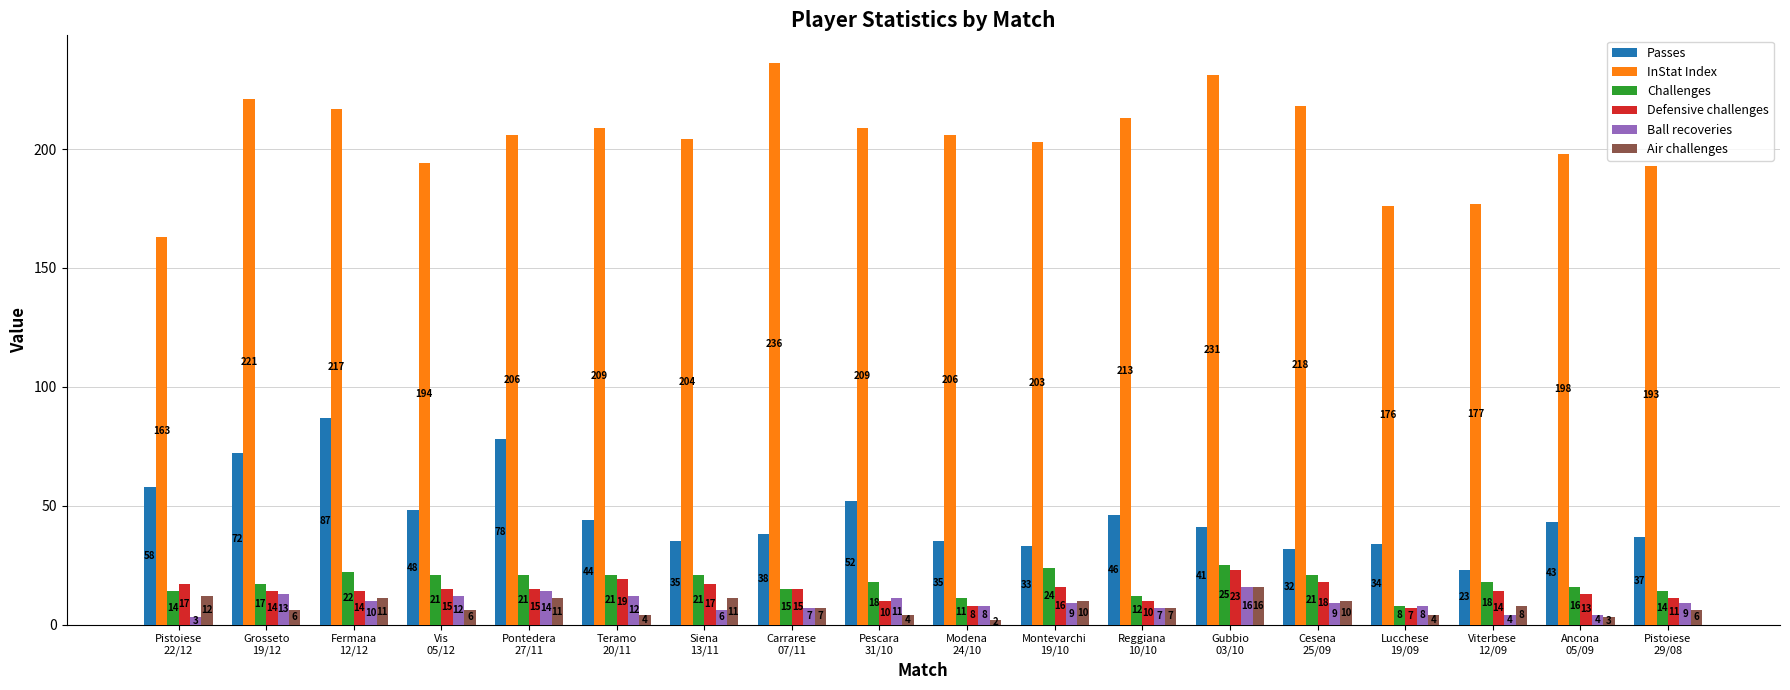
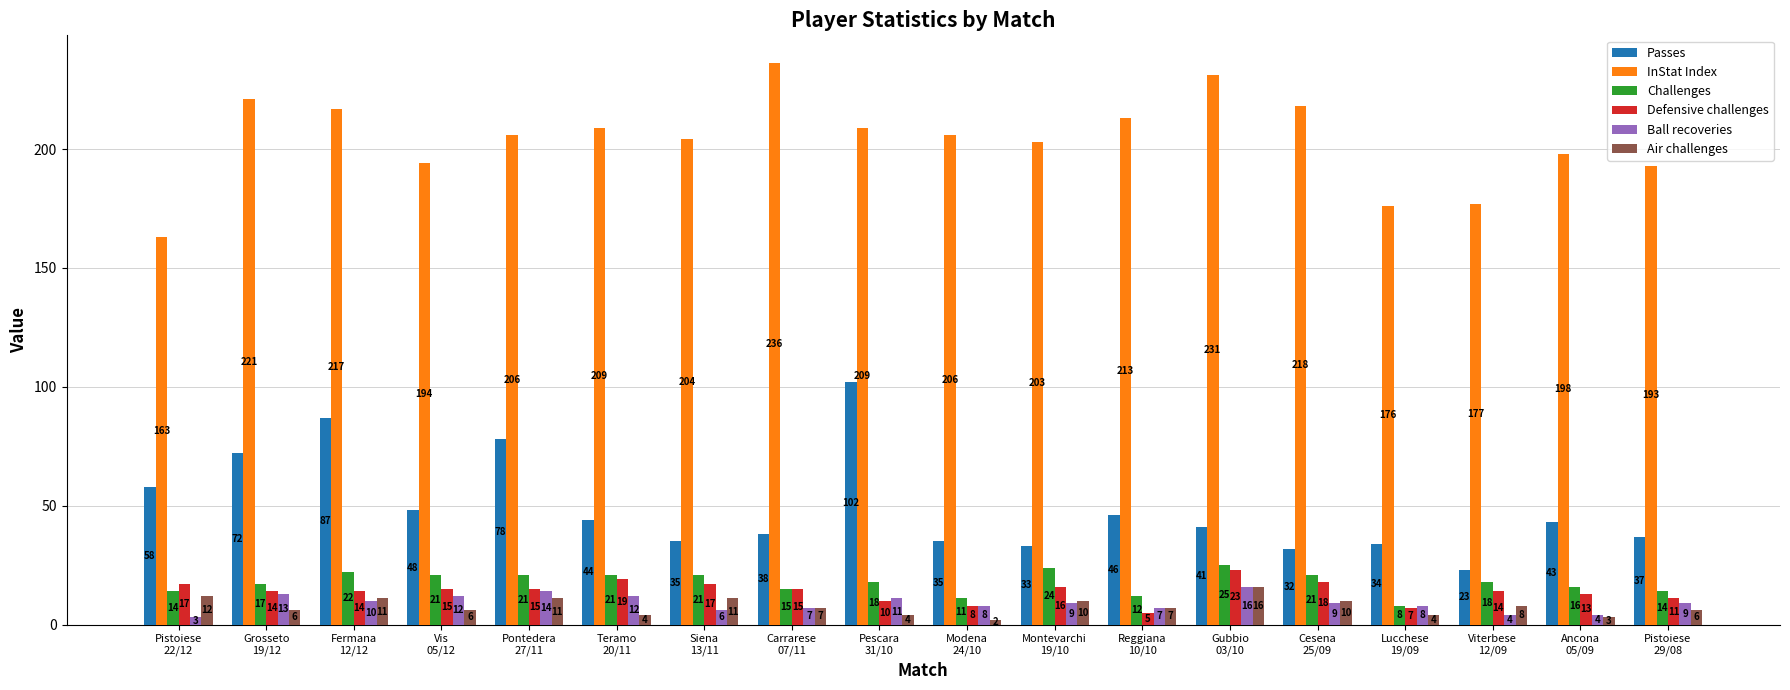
  {
    "Passes": {
      "Pistoiese 22/12": 58,
      "Grosseto 19/12": 72,
      "Fermana 12/12": 87,
      "Vis 05/12": 48,
      "Pontedera 27/11": 78,
      "Teramo 20/11": 44,
      "Siena 13/11": 35,
      "Carrarese 07/11": 38,
-     "Pescara 31/10": 52,
+     "Pescara 31/10": 102,
      "Modena 24/10": 35,
      "Montevarchi 19/10": 33,
      "Reggiana 10/10": 46,
      "Gubbio 03/10": 41,
      "Cesena 25/09": 32,
      "Lucchese 19/09": 34,
      "Viterbese 12/09": 23,
      "Ancona 05/09": 43,
      "Pistoiese 29/08": 37
    },
    "InStat Index": {
      "Pistoiese 22/12": 163,
      "Grosseto 19/12": 221,
      "Fermana 12/12": 217,
      "Vis 05/12": 194,
      "Pontedera 27/11": 206,
      "Teramo 20/11": 209,
      "Siena 13/11": 204,
      "Carrarese 07/11": 236,
      "Pescara 31/10": 209,
      "Modena 24/10": 206,
      "Montevarchi 19/10": 203,
      "Reggiana 10/10": 213,
      "Gubbio 03/10": 231,
      "Cesena 25/09": 218,
      "Lucchese 19/09": 176,
      "Viterbese 12/09": 177,
      "Ancona 05/09": 198,
      "Pistoiese 29/08": 193
    },
    "Challenges": {
      "Pistoiese 22/12": 14,
      "Grosseto 19/12": 17,
      "Fermana 12/12": 22,
      "Vis 05/12": 21,
      "Pontedera 27/11": 21,
      "Teramo 20/11": 21,
      "Siena 13/11": 21,
      "Carrarese 07/11": 15,
      "Pescara 31/10": 18,
      "Modena 24/10": 11,
      "Montevarchi 19/10": 24,
      "Reggiana 10/10": 12,
      "Gubbio 03/10": 25,
      "Cesena 25/09": 21,
      "Lucchese 19/09": 8,
      "Viterbese 12/09": 18,
      "Ancona 05/09": 16,
      "Pistoiese 29/08": 14
    },
    "Defensive challenges": {
      "Pistoiese 22/12": 17,
      "Grosseto 19/12": 14,
      "Fermana 12/12": 14,
      "Vis 05/12": 15,
      "Pontedera 27/11": 15,
      "Teramo 20/11": 19,
      "Siena 13/11": 17,
      "Carrarese 07/11": 15,
      "Pescara 31/10": 10,
      "Modena 24/10": 8,
      "Montevarchi 19/10": 16,
-     "Reggiana 10/10": 10,
+     "Reggiana 10/10": 5,
      "Gubbio 03/10": 23,
      "Cesena 25/09": 18,
      "Lucchese 19/09": 7,
      "Viterbese 12/09": 14,
      "Ancona 05/09": 13,
      "Pistoiese 29/08": 11
    },
    "Ball recoveries": {
      "Pistoiese 22/12": 3,
      "Grosseto 19/12": 13,
      "Fermana 12/12": 10,
      "Vis 05/12": 12,
      "Pontedera 27/11": 14,
      "Teramo 20/11": 12,
      "Siena 13/11": 6,
      "Carrarese 07/11": 7,
      "Pescara 31/10": 11,
      "Modena 24/10": 8,
      "Montevarchi 19/10": 9,
      "Reggiana 10/10": 7,
      "Gubbio 03/10": 16,
      "Cesena 25/09": 9,
      "Lucchese 19/09": 8,
      "Viterbese 12/09": 4,
      "Ancona 05/09": 4,
      "Pistoiese 29/08": 9
    },
    "Air challenges": {
      "Pistoiese 22/12": 12,
      "Grosseto 19/12": 6,
      "Fermana 12/12": 11,
      "Vis 05/12": 6,
      "Pontedera 27/11": 11,
      "Teramo 20/11": 4,
      "Siena 13/11": 11,
      "Carrarese 07/11": 7,
      "Pescara 31/10": 4,
      "Modena 24/10": 2,
      "Montevarchi 19/10": 10,
      "Reggiana 10/10": 7,
      "Gubbio 03/10": 16,
      "Cesena 25/09": 10,
      "Lucchese 19/09": 4,
      "Viterbese 12/09": 8,
      "Ancona 05/09": 3,
      "Pistoiese 29/08": 6
    }
  }
